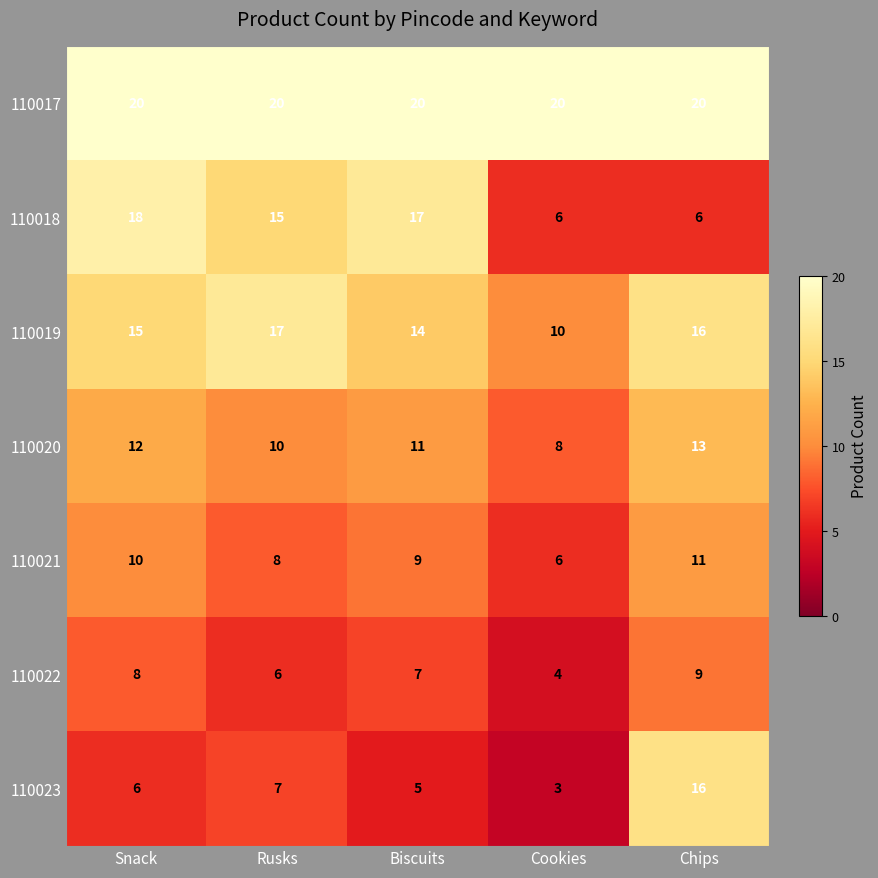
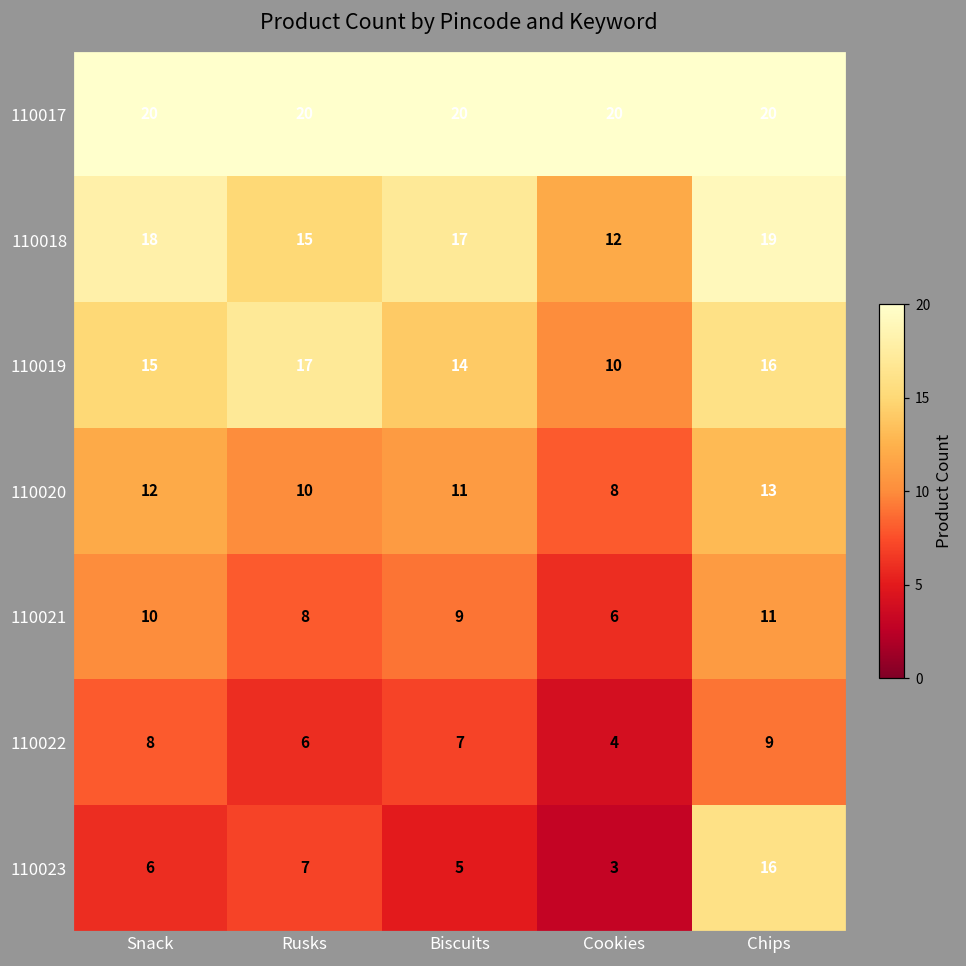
  {
    "110017": {
      "Snack": 20,
      "Rusks": 20,
      "Biscuits": 20,
      "Cookies": 20,
      "Chips": 20
    },
    "110018": {
      "Snack": 18,
      "Rusks": 15,
      "Biscuits": 17,
-     "Cookies": 6,
-     "Chips": 6
+     "Cookies": 12,
+     "Chips": 19
    },
    "110019": {
      "Snack": 15,
      "Rusks": 17,
      "Biscuits": 14,
      "Cookies": 10,
      "Chips": 16
    },
    "110020": {
      "Snack": 12,
      "Rusks": 10,
      "Biscuits": 11,
      "Cookies": 8,
      "Chips": 13
    },
    "110021": {
      "Snack": 10,
      "Rusks": 8,
      "Biscuits": 9,
      "Cookies": 6,
      "Chips": 11
    },
    "110022": {
      "Snack": 8,
      "Rusks": 6,
      "Biscuits": 7,
      "Cookies": 4,
      "Chips": 9
    },
    "110023": {
      "Snack": 6,
      "Rusks": 7,
      "Biscuits": 5,
      "Cookies": 3,
      "Chips": 16
    }
  }
